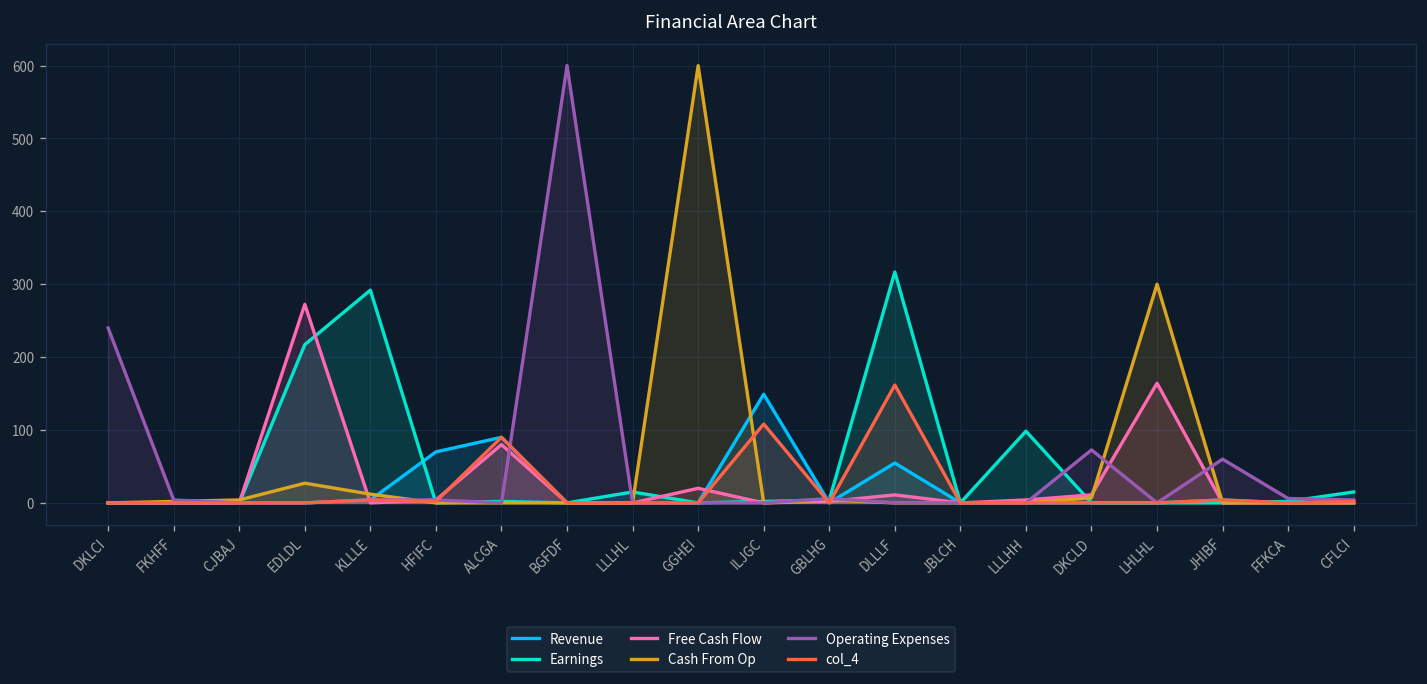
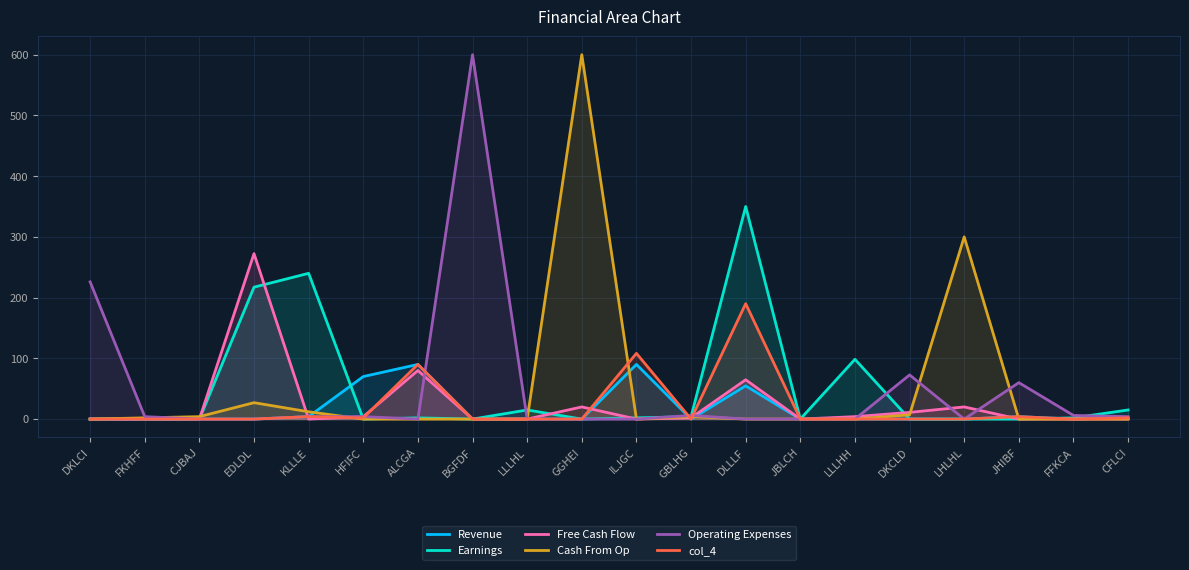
  {
    "Revenue": {
      "HFIFC": 70,
-     "ILJGC": 150,
+     "ILJGC": 90,
      "DLLLF": 50
    },
    "Earnings": {
      "EDLDL": 220,
-     "KLLLE": 290,
+     "KLLLE": 240,
      "LLLHL": 20,
-     "DLLLF": 320,
+     "DLLLF": 350,
      "LLLHH": 100,
      "CFLCI": 20
    },
    "Free Cash Flow": {
      "EDLDL": 270,
      "ALCGA": 80,
      "GGHEI": 20,
-     "DLLLF": 10,
-     "LHLHL": 160
+     "DLLLF": 60,
+     "LHLHL": 20
    },
    "Cash From Op": {
      "EDLDL": 30,
      "KLLLE": 10,
      "GGHEI": 600,
      "LHLHL": 300
    },
    "Operating Expenses": {
-     "DKLCI": 240,
+     "DKLCI": 230,
      "BGFDF": 600,
      "DKCLD": 70,
      "JHIBF": 60
    },
    "col_4": {
      "ILJGC": 110,
-     "DLLLF": 160
+     "DLLLF": 190
    }
  }
